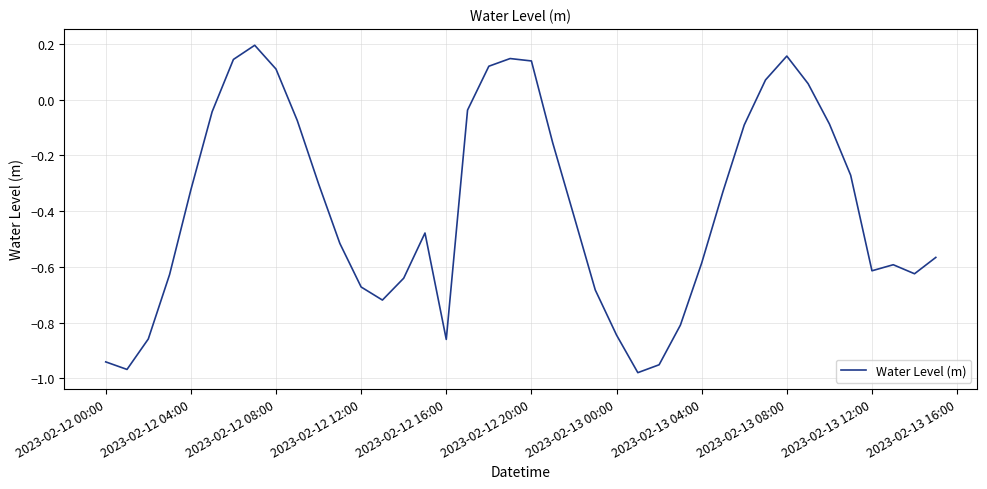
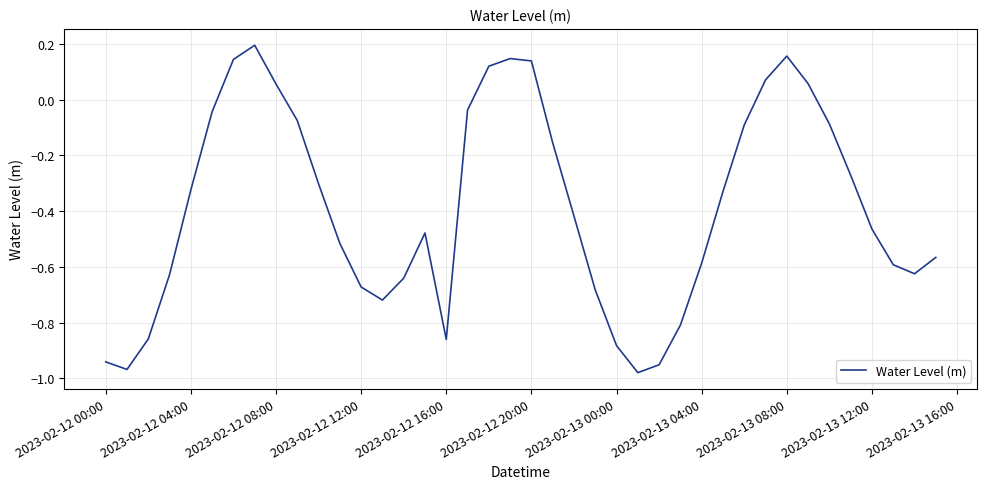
  {
    "2023-02-12 00:00": -0.94,
    "2023-02-12 04:00": -0.32,
-   "2023-02-12 08:00": 0.11,
+   "2023-02-12 08:00": 0.06,
    "2023-02-12 12:00": -0.67,
    "2023-02-12 16:00": -0.86,
    "2023-02-12 20:00": 0.14,
-   "2023-02-13 00:00": -0.84,
+   "2023-02-13 00:00": -0.88,
    "2023-02-13 04:00": -0.59,
    "2023-02-13 08:00": 0.16,
-   "2023-02-13 12:00": -0.61
+   "2023-02-13 12:00": -0.46
  }
